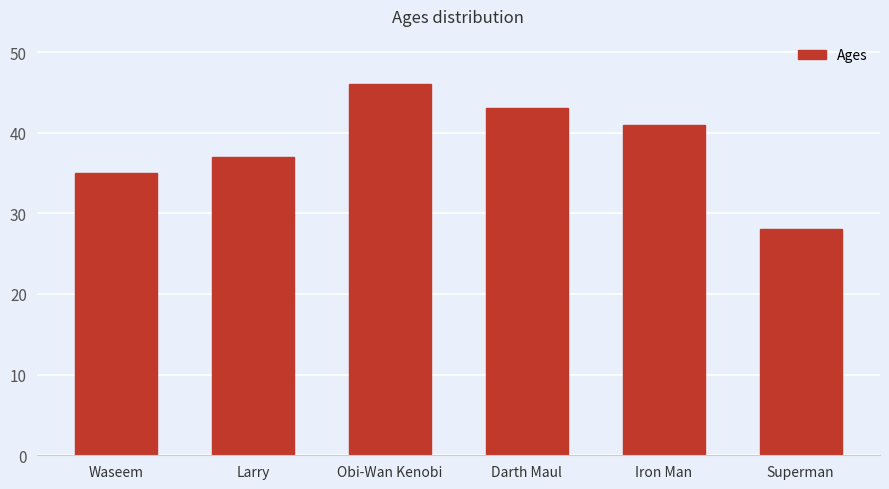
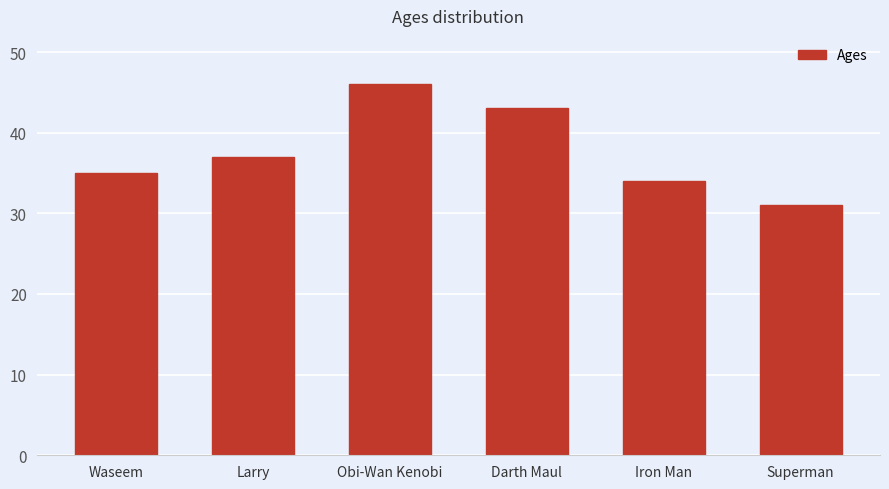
  {
    "Waseem": 35,
    "Larry": 37,
    "Obi-Wan Kenobi": 46,
    "Darth Maul": 43,
-   "Iron Man": 41,
-   "Superman": 28
+   "Iron Man": 34,
+   "Superman": 31
  }
